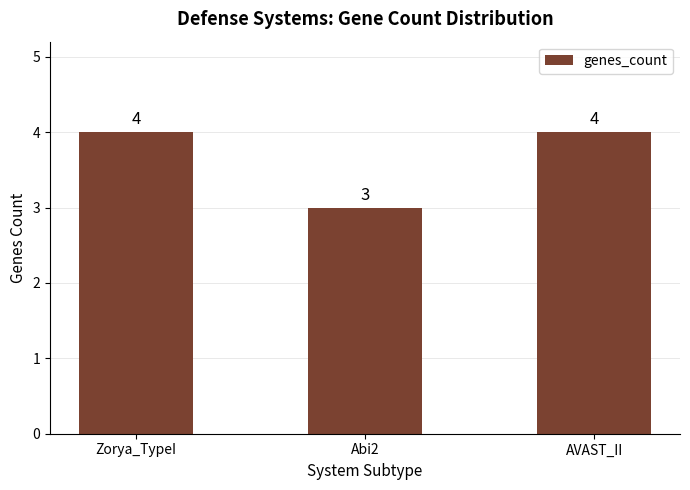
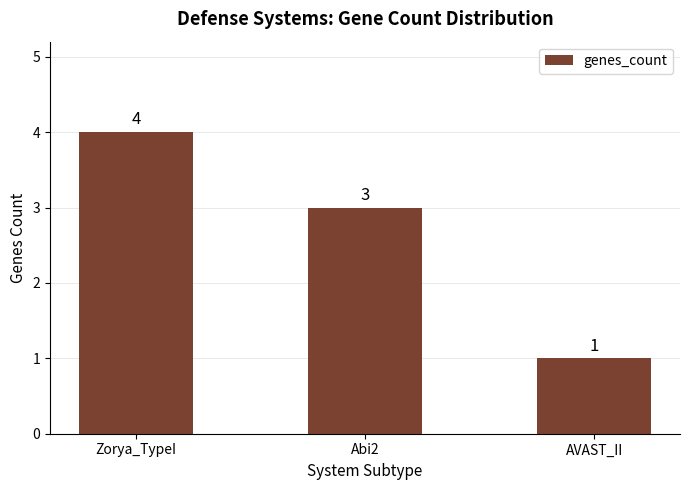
  {
    "Zorya_TypeI": 4,
    "Abi2": 3,
-   "AVAST_II": 4
+   "AVAST_II": 1
  }
